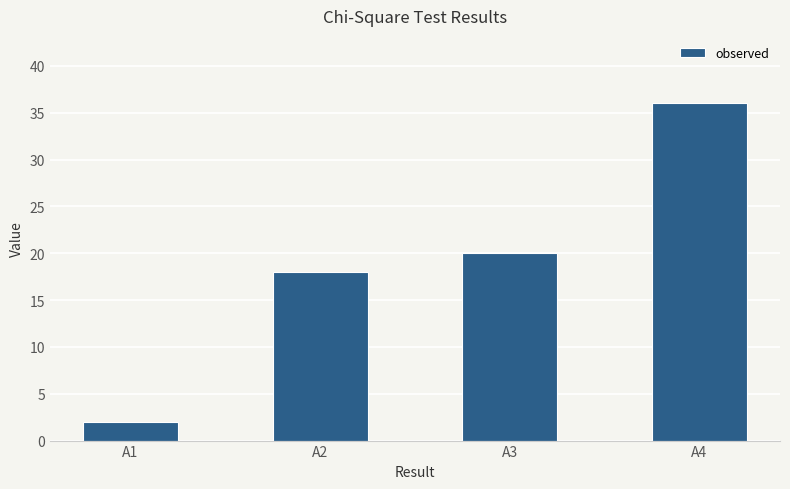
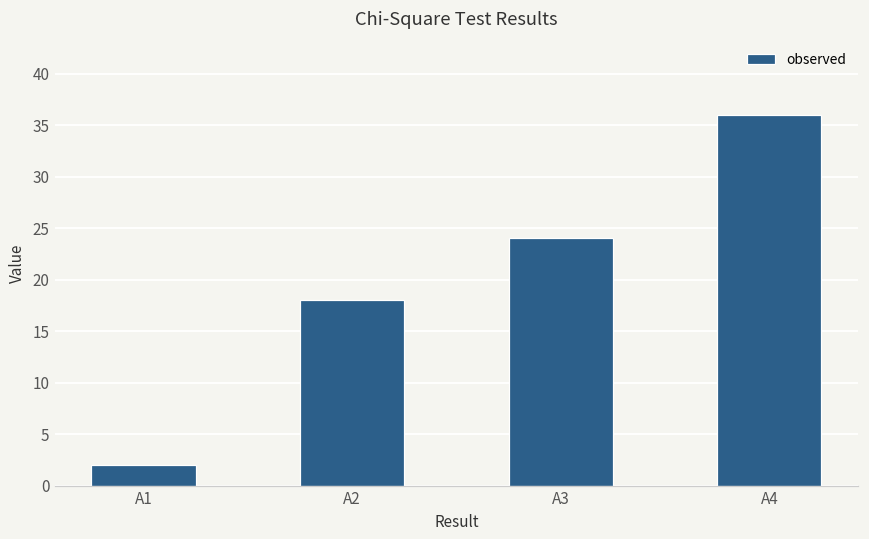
  {
    "A1": 2,
    "A2": 18,
-   "A3": 20,
+   "A3": 24,
    "A4": 36
  }
